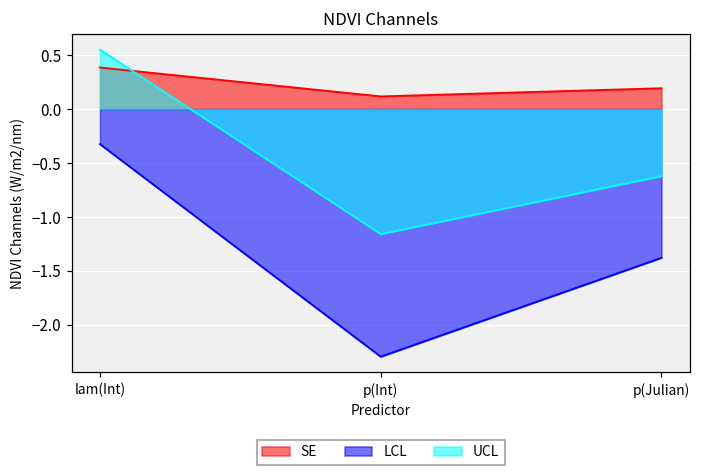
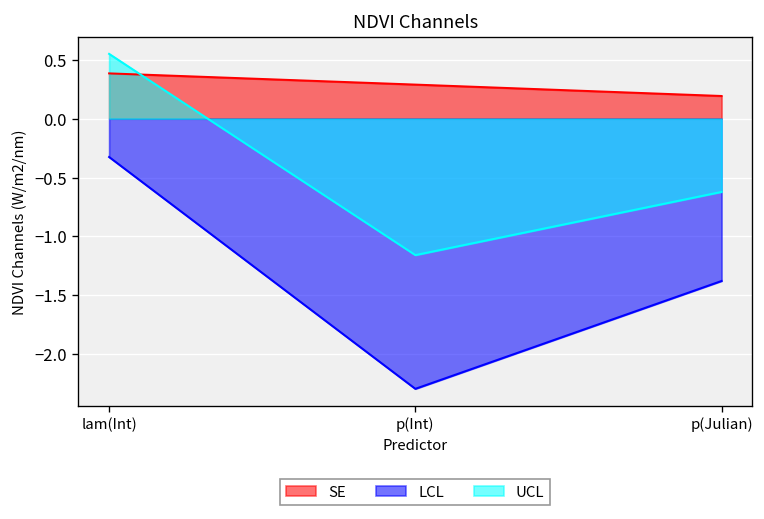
  {
    "SE": {
      "lam(Int)": 0.4,
-     "p(Int)": 0.1,
+     "p(Int)": 0.3,
      "p(Julian)": 0.2
    }
  }
